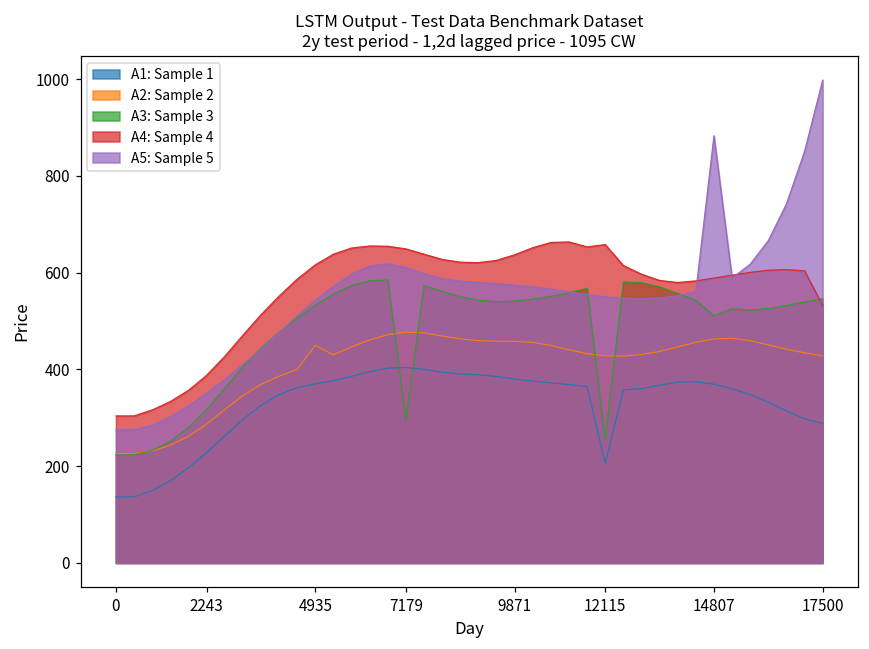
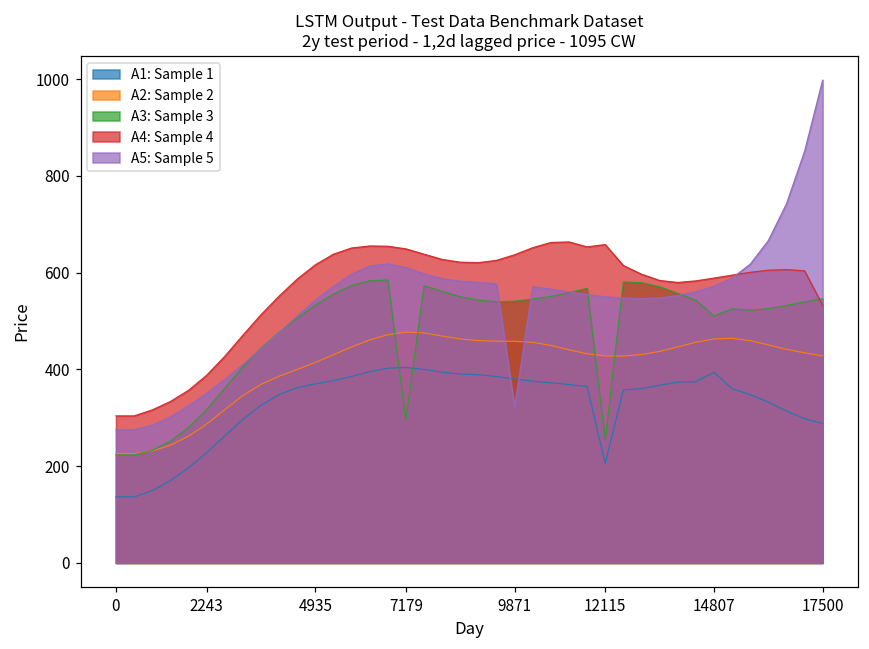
  {
    "A1: Sample 1": {
      "0": 140,
      "2243": 230,
      "4935": 370,
      "7179": 400,
      "9871": 380,
      "12115": 210,
-     "14807": 370,
+     "14807": 390,
      "17500": 290
    },
    "A2: Sample 2": {
      "2243": 290,
-     "4935": 450,
+     "4935": 410,
      "7179": 480,
      "9871": 460,
      "12115": 430,
      "14807": 460,
      "17500": 430
    },
    "A3: Sample 3": {
      "2243": 320,
      "4935": 530,
      "7179": 300,
      "9871": 540,
      "12115": 260,
      "14807": 510,
      "17500": 550
    },
    "A4: Sample 4": {
      "0": 300,
      "2243": 390,
      "4935": 620,
      "7179": 650,
      "9871": 640,
      "12115": 660,
      "14807": 590,
      "17500": 530
    },
    "A5: Sample 5": {
      "0": 280,
      "2243": 350,
      "4935": 540,
      "7179": 610,
-     "9871": 570,
+     "9871": 320,
      "12115": 550,
-     "14807": 880,
+     "14807": 570,
      "17500": 1000
    }
  }
